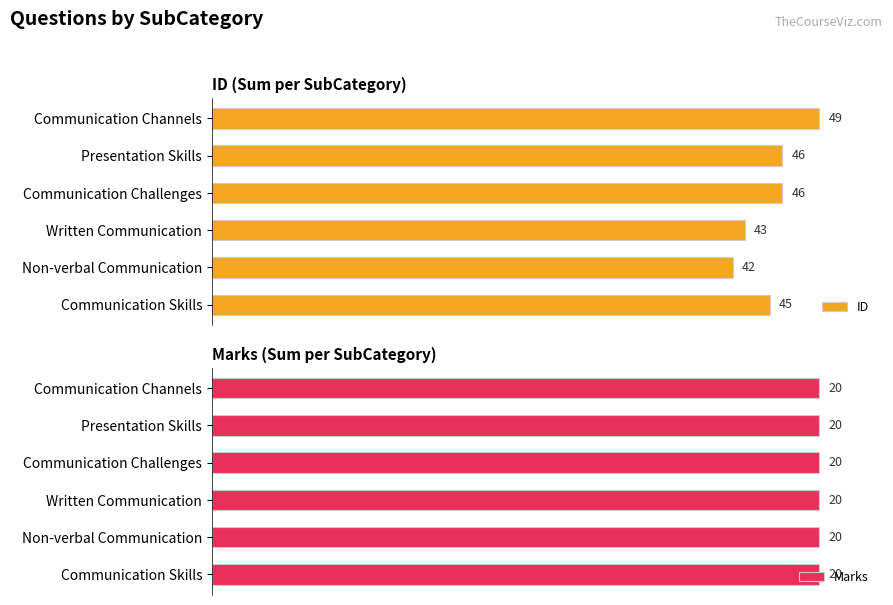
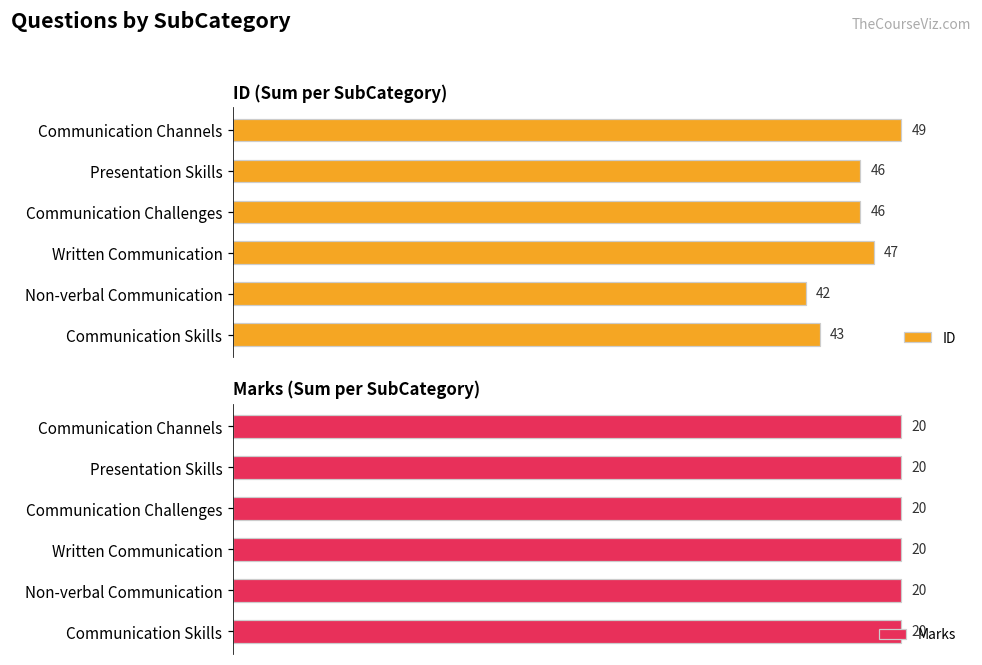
  {
    "ID (Sum per SubCategory)": {
-     "Written Communication": 43,
-     "Communication Skills": 45
+     "Written Communication": 47,
+     "Communication Skills": 43
    }
  }
